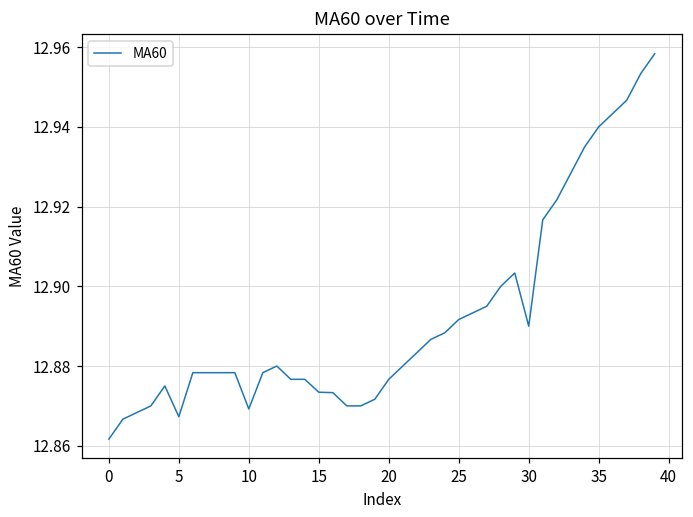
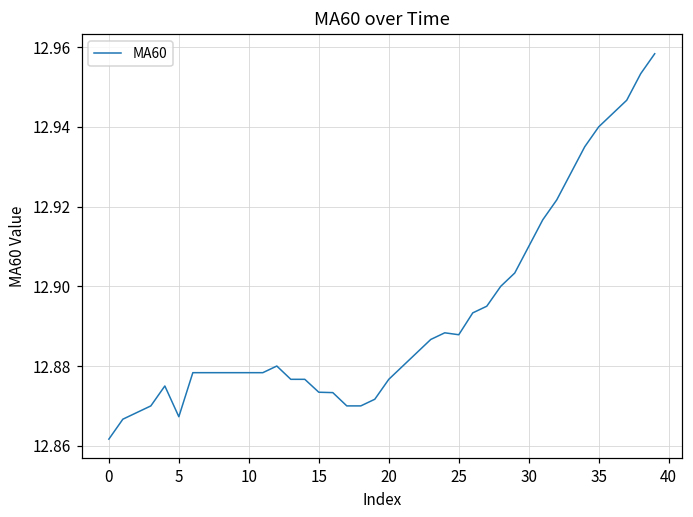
  {
    "0": 12.862,
    "5": 12.867,
-   "10": 12.869,
+   "10": 12.878,
    "15": 12.873,
    "20": 12.877,
-   "25": 12.892,
-   "30": 12.89,
+   "25": 12.888,
+   "30": 12.91,
    "35": 12.940
  }
